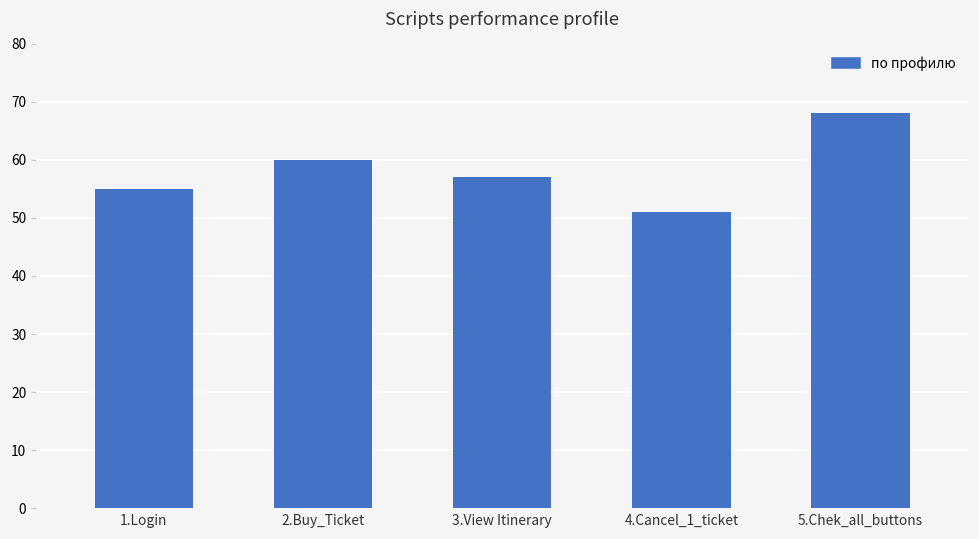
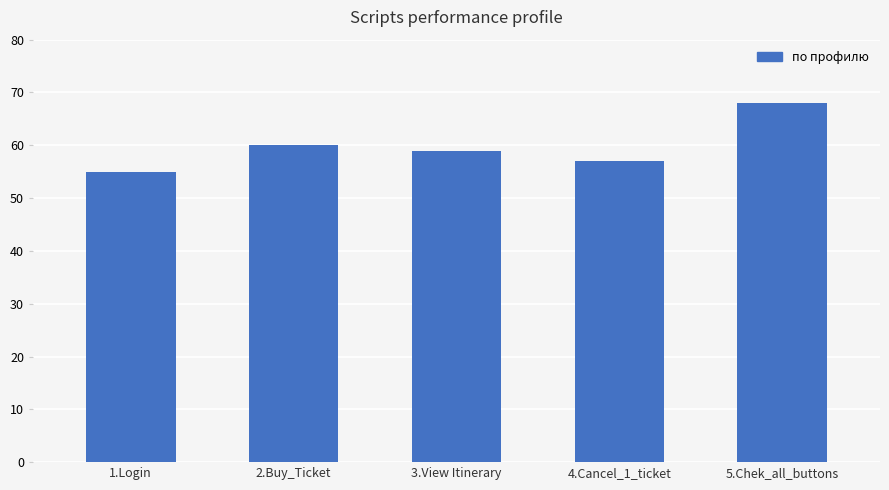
  {
    "1.Login": 55,
    "2.Buy_Ticket": 60,
-   "3.View Itinerary": 57,
-   "4.Cancel_1_ticket": 51,
+   "3.View Itinerary": 59,
+   "4.Cancel_1_ticket": 57,
    "5.Chek_all_buttons": 68
  }
